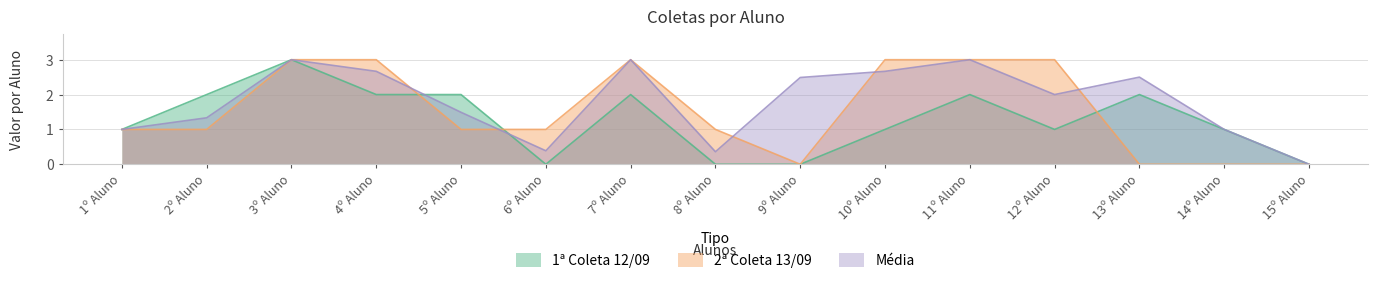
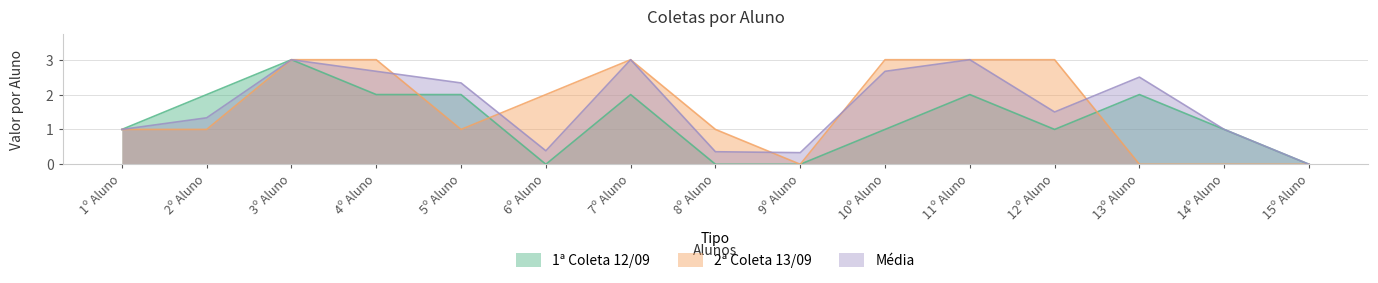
  {
    "1ª Coleta 12/09": {
      "2º Aluno": 2.0,
      "4º Aluno": 2.0,
      "5º Aluno": 2.0,
      "6º Aluno": 0.0,
      "7º Aluno": 2.0,
      "8º Aluno": 0.0,
      "10º Aluno": 1.0,
      "11º Aluno": 2.0,
      "12º Aluno": 1.0,
      "13º Aluno": 2.0
    },
    "2ª Coleta 13/09": {
      "2º Aluno": 1,
      "4º Aluno": 3,
      "5º Aluno": 1,
-     "6º Aluno": 1,
+     "6º Aluno": 2,
      "8º Aluno": 1,
      "10º Aluno": 3,
      "12º Aluno": 3,
      "13º Aluno": 0,
      "14º Aluno": 0
    },
    "Média": {
      "2º Aluno": 1.3,
      "4º Aluno": 2.7,
-     "5º Aluno": 1.5,
+     "5º Aluno": 2.3,
      "6º Aluno": 0.4,
      "8º Aluno": 0.4,
-     "9º Aluno": 2.5,
+     "9º Aluno": 0.3,
      "10º Aluno": 2.7,
-     "12º Aluno": 2.0,
+     "12º Aluno": 1.5,
      "13º Aluno": 2.5
    }
  }
